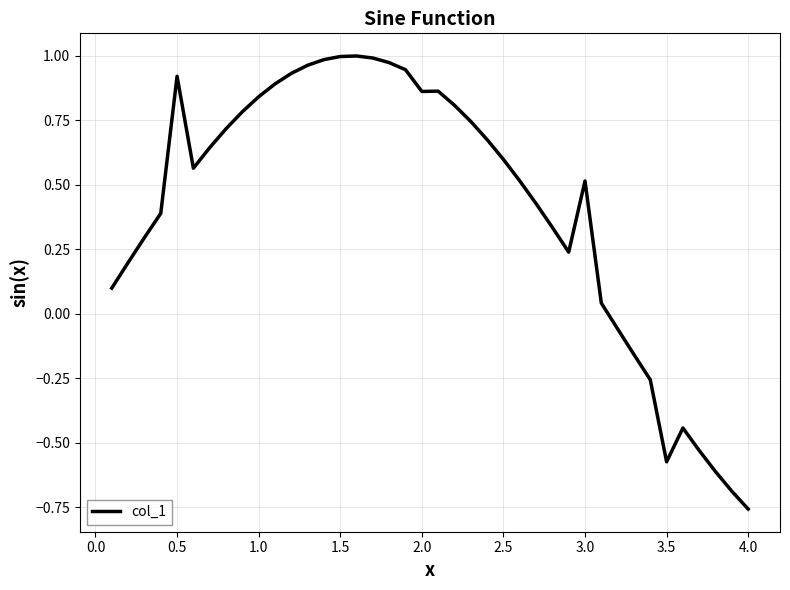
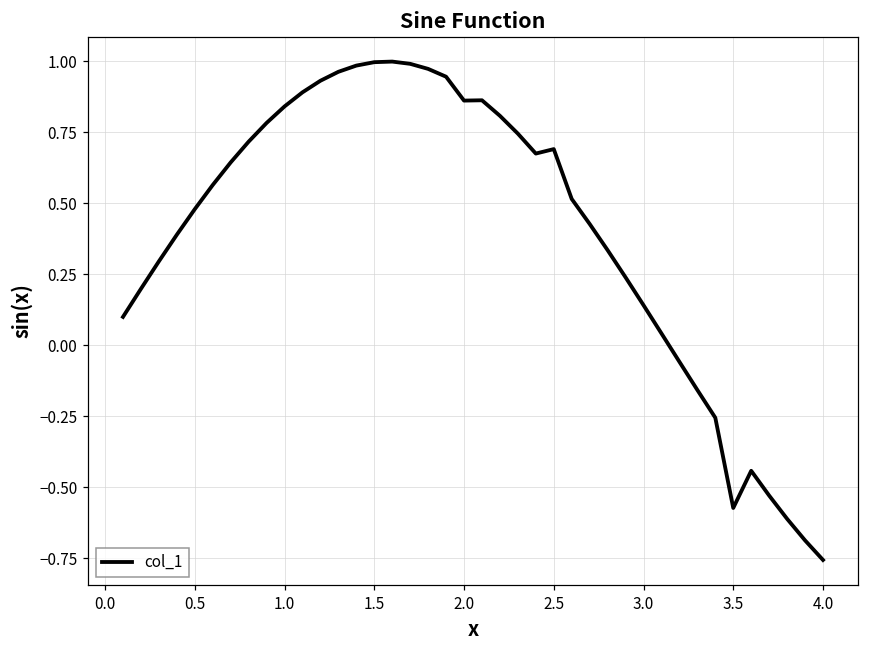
  {
-   "0.5": 0.92,
+   "0.5": 0.48,
    "1.0": 0.84,
    "1.5": 1.00,
    "2.0": 0.86,
-   "2.5": 0.60,
-   "3.0": 0.51,
+   "2.5": 0.69,
+   "3.0": 0.14,
    "3.5": -0.57,
    "4.0": -0.76
  }
